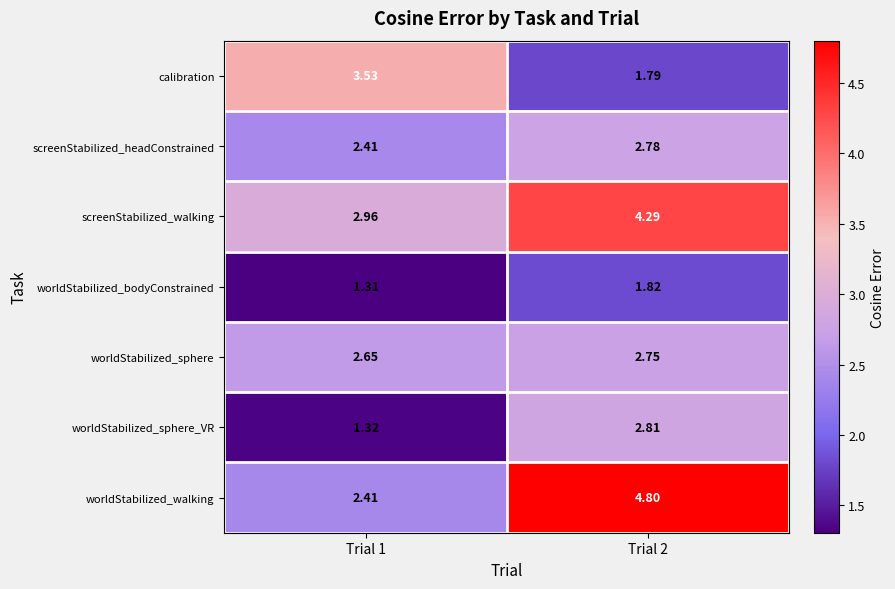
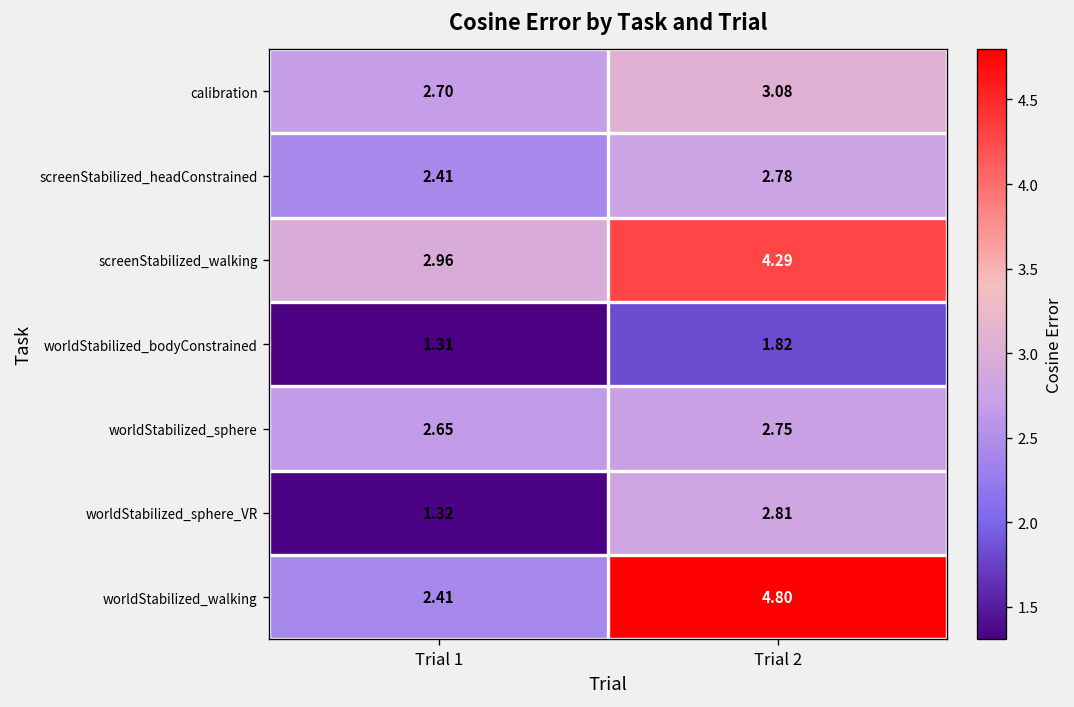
  {
    "calibration": {
-     "Trial 1": 3.53,
-     "Trial 2": 1.79
+     "Trial 1": 2.70,
+     "Trial 2": 3.08
    },
    "screenStabilized_headConstrained": {
      "Trial 1": 2.41,
      "Trial 2": 2.78
    },
    "screenStabilized_walking": {
      "Trial 1": 2.96,
      "Trial 2": 4.29
    },
    "worldStabilized_bodyConstrained": {
      "Trial 1": 1.31,
      "Trial 2": 1.82
    },
    "worldStabilized_sphere": {
      "Trial 1": 2.65,
      "Trial 2": 2.75
    },
    "worldStabilized_sphere_VR": {
      "Trial 1": 1.32,
      "Trial 2": 2.81
    },
    "worldStabilized_walking": {
      "Trial 1": 2.41,
      "Trial 2": 4.80
    }
  }
